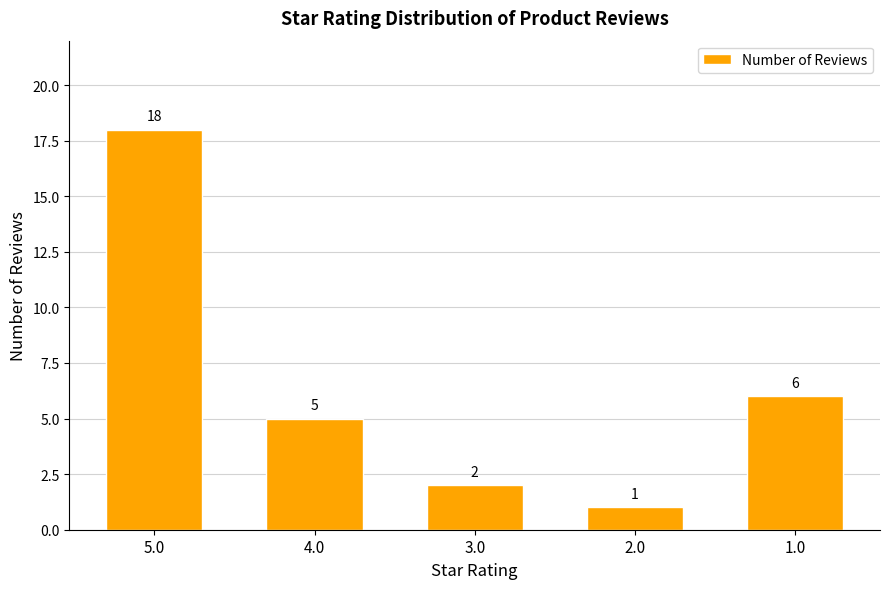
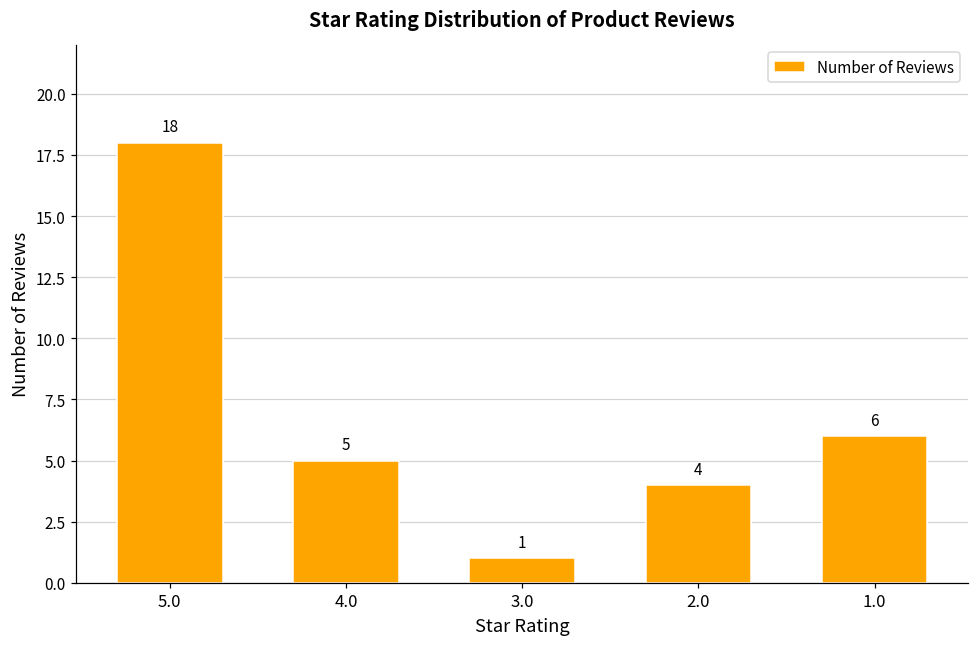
  {
    "5.0": 18,
    "4.0": 5,
-   "3.0": 2,
-   "2.0": 1,
+   "3.0": 1,
+   "2.0": 4,
    "1.0": 6
  }
